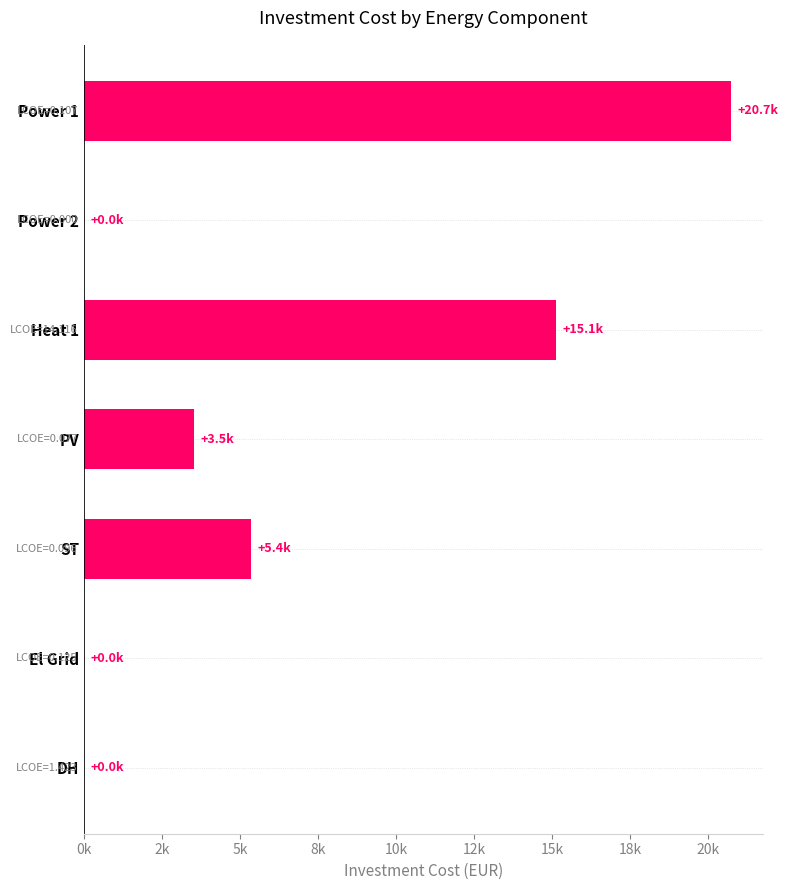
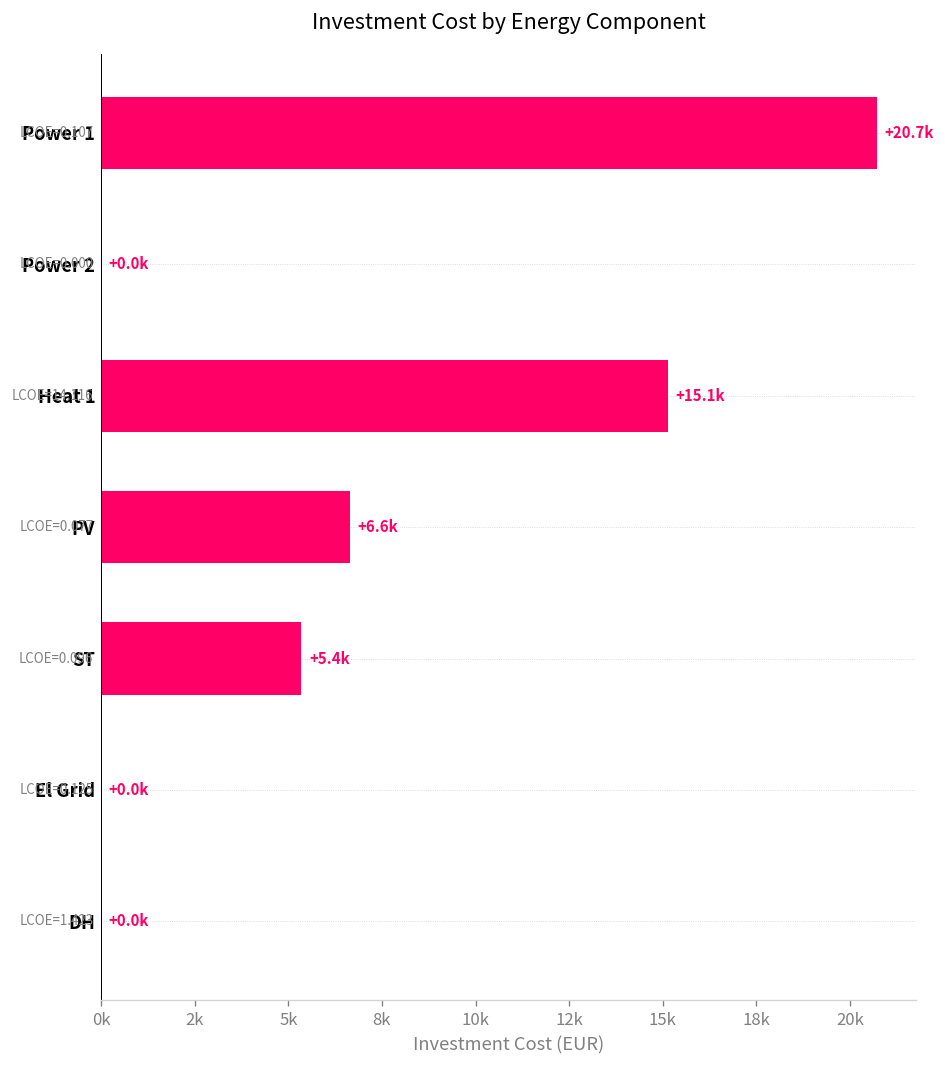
  {
    "Power 1": "+20.7k",
    "Power 2": "+0.0k",
    "Heat 1": "+15.1k",
-   "PV": "+3.5k",
+   "PV": "+6.6k",
    "ST": "+5.4k",
    "El Grid": "+0.0k",
    "DH": "+0.0k"
  }
